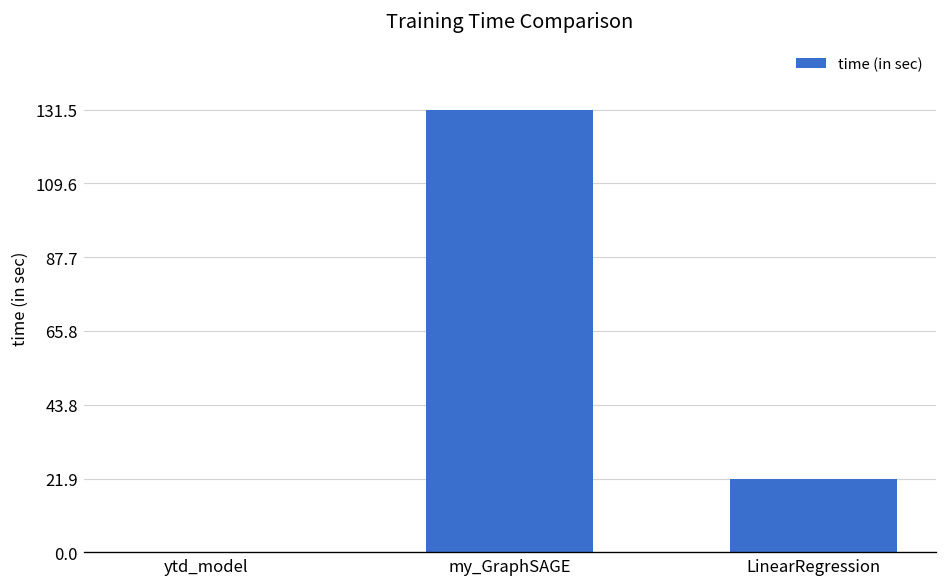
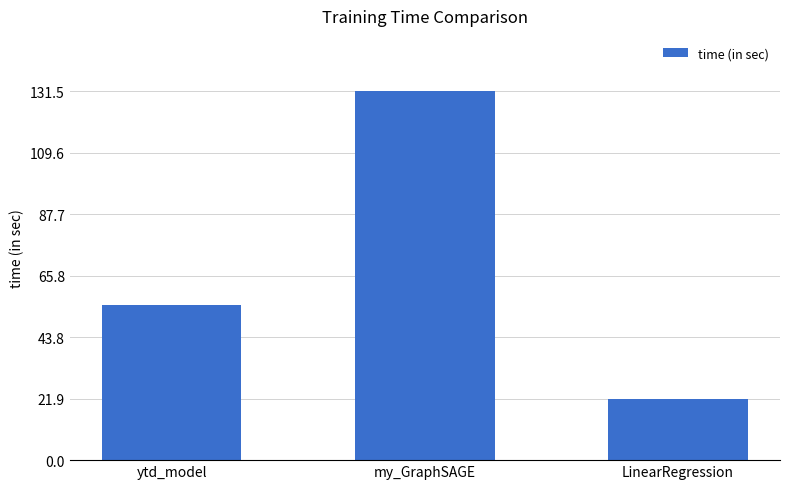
  {
-   "ytd_model": 0,
+   "ytd_model": 55,
    "my_GraphSAGE": 132,
    "LinearRegression": 22
  }
